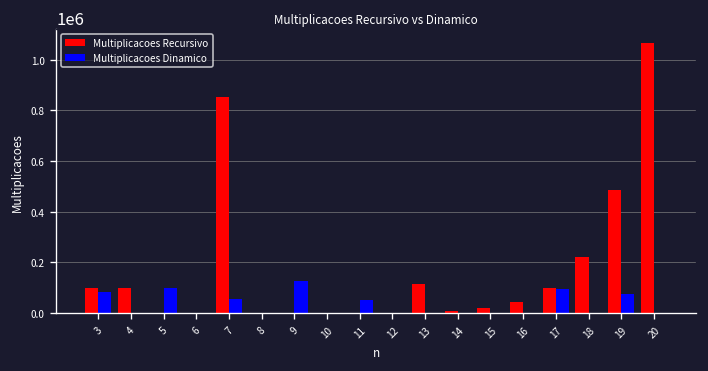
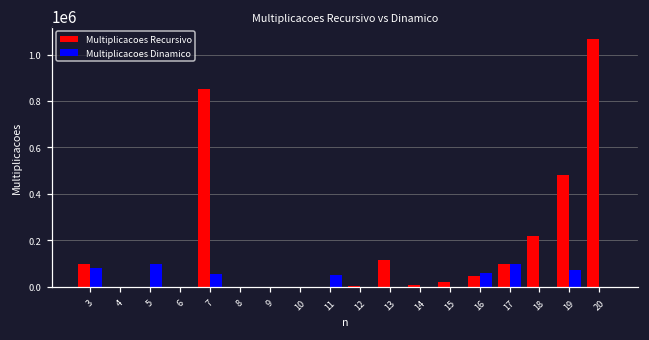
  {
    "Multiplicacoes Recursivo": {
      "3": 100000,
-     "4": 100000,
+     "4": 0,
      "7": 850000,
      "13": 110000,
      "15": 20000,
      "16": 50000,
      "17": 100000,
      "18": 220000,
      "19": 480000,
      "20": 1070000
    },
    "Multiplicacoes Dinamico": {
      "3": 80000,
      "5": 100000,
      "7": 50000,
-     "9": 130000,
+     "9": 0,
      "11": 50000,
-     "16": 0,
+     "16": 60000,
      "17": 100000,
      "19": 70000
    }
  }
